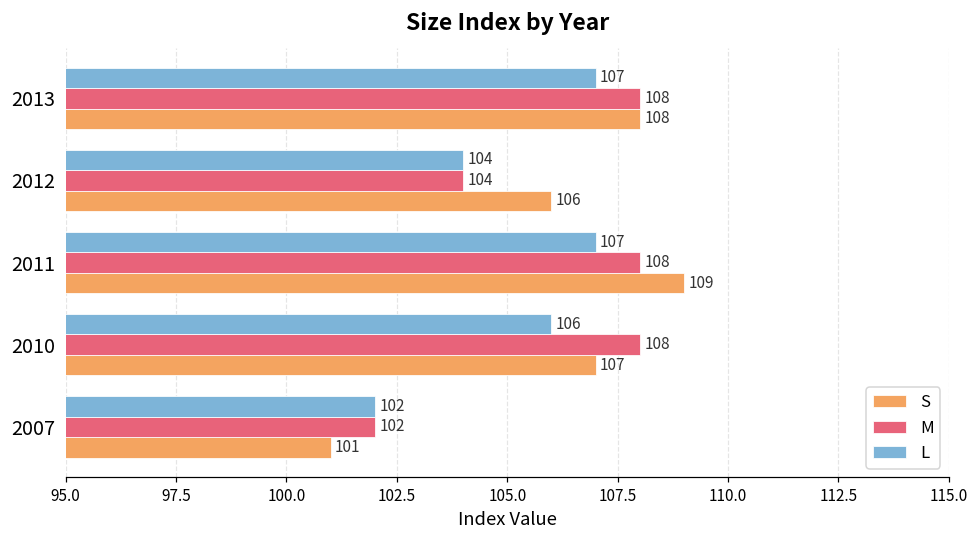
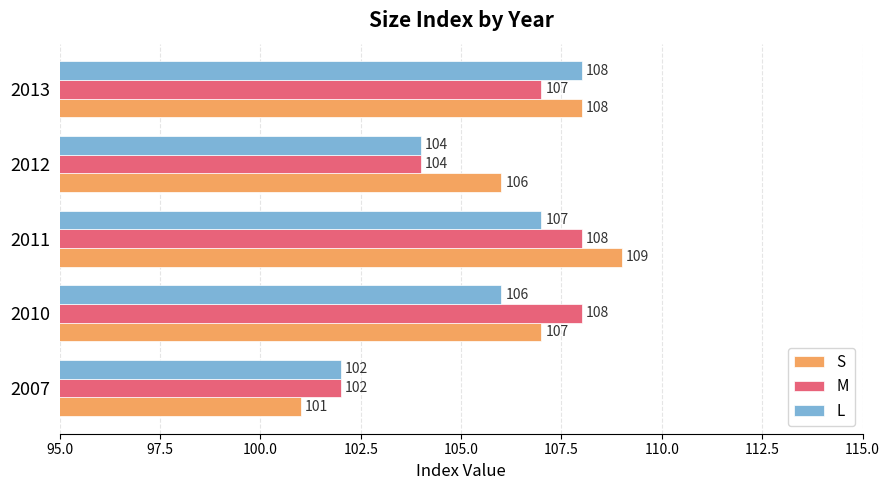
  {
    "S": {
      "2013": 108,
      "2012": 106,
      "2011": 109,
      "2010": 107,
      "2007": 101
    },
    "M": {
-     "2013": 108,
+     "2013": 107,
      "2012": 104,
      "2011": 108,
      "2010": 108,
      "2007": 102
    },
    "L": {
-     "2013": 107,
+     "2013": 108,
      "2012": 104,
      "2011": 107,
      "2010": 106,
      "2007": 102
    }
  }
